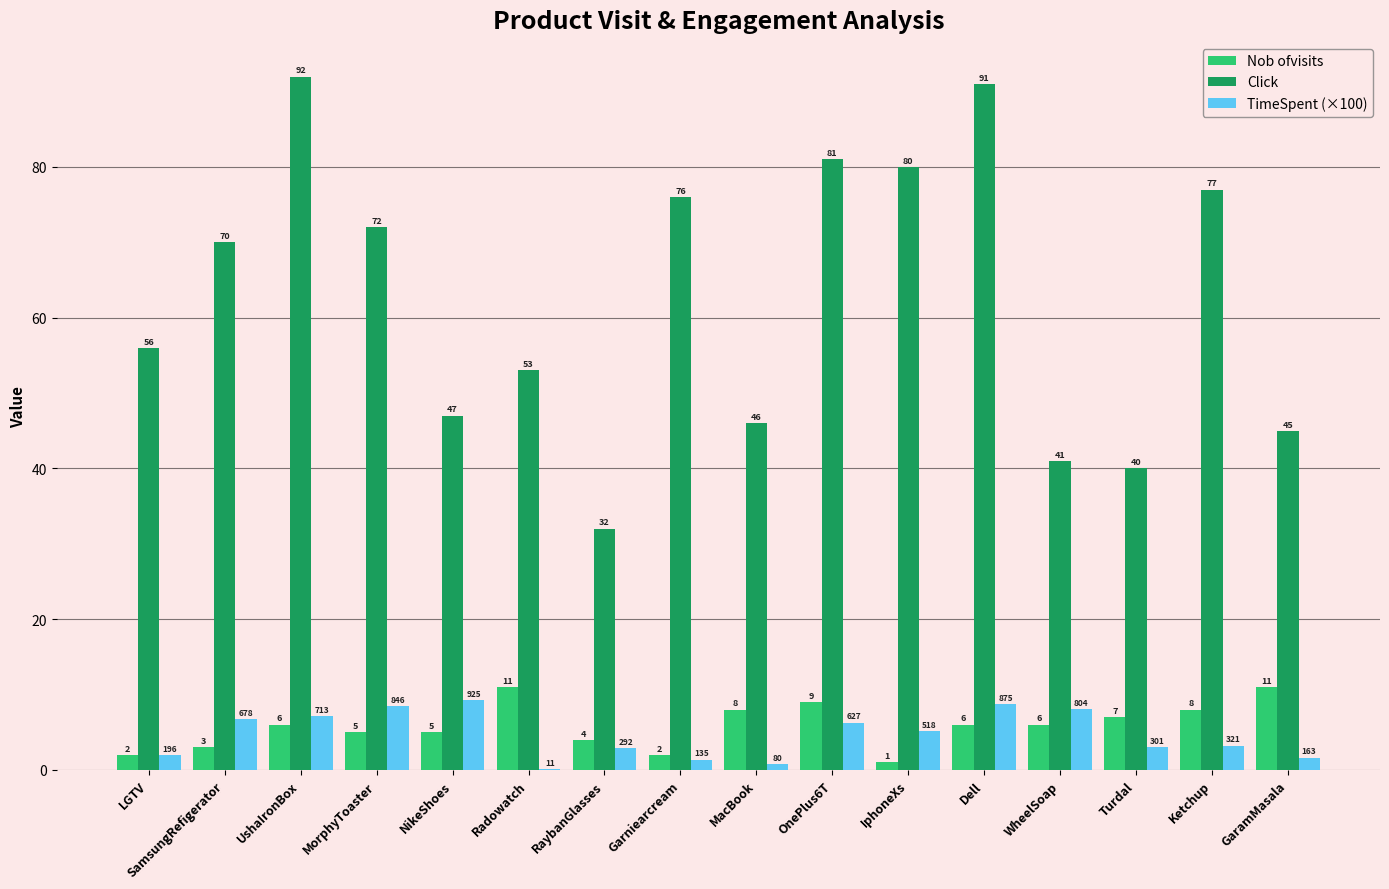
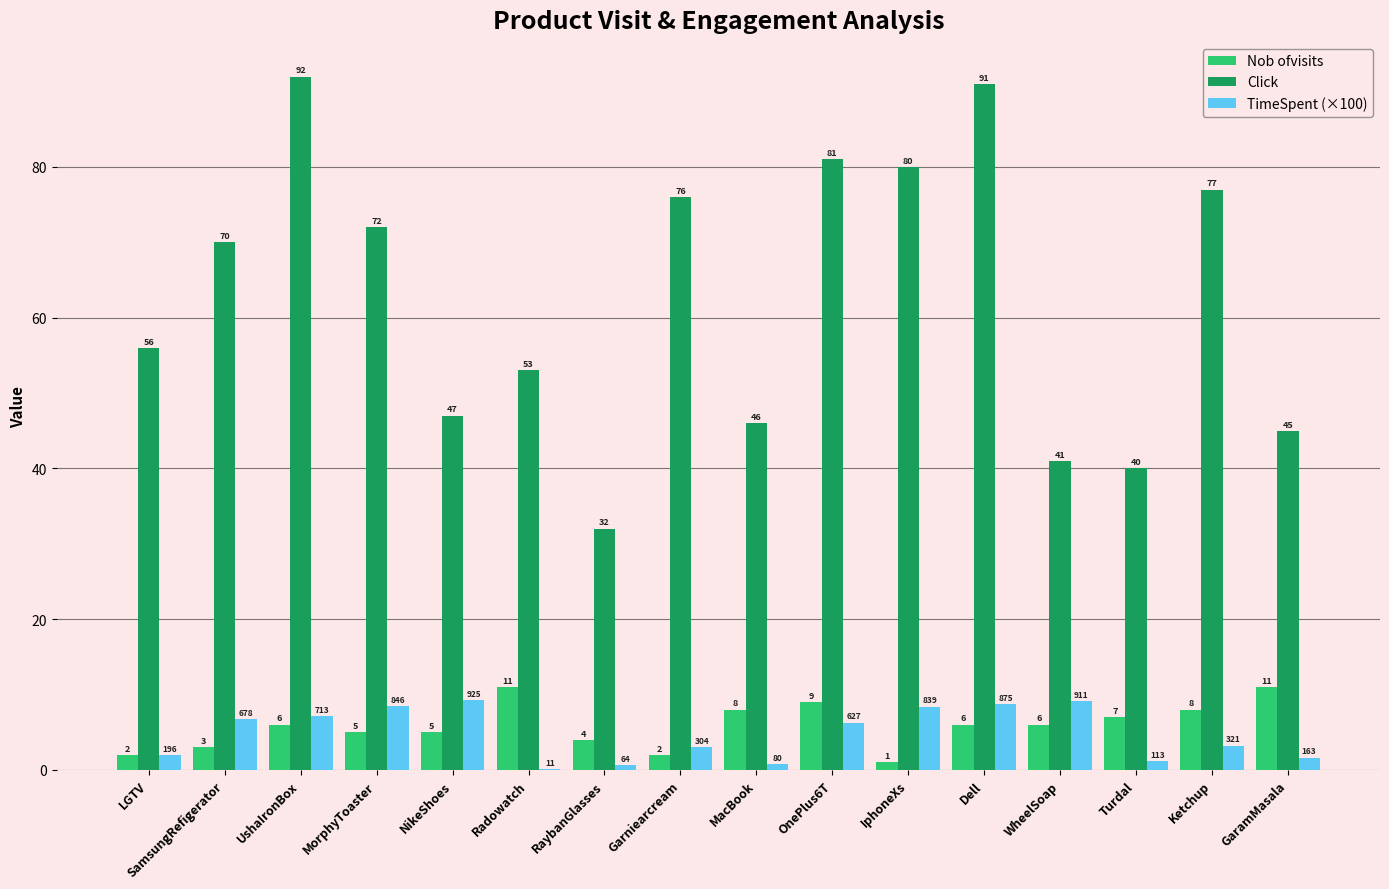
  {
    "TimeSpent (×100)": {
-     "RaybanGlasses": 292,
-     "Garniearcream": 135,
-     "IphoneXs": 518,
-     "WheelSoap": 804,
-     "Turdal": 301
+     "RaybanGlasses": 64,
+     "Garniearcream": 304,
+     "IphoneXs": 839,
+     "WheelSoap": 911,
+     "Turdal": 113
    }
  }
